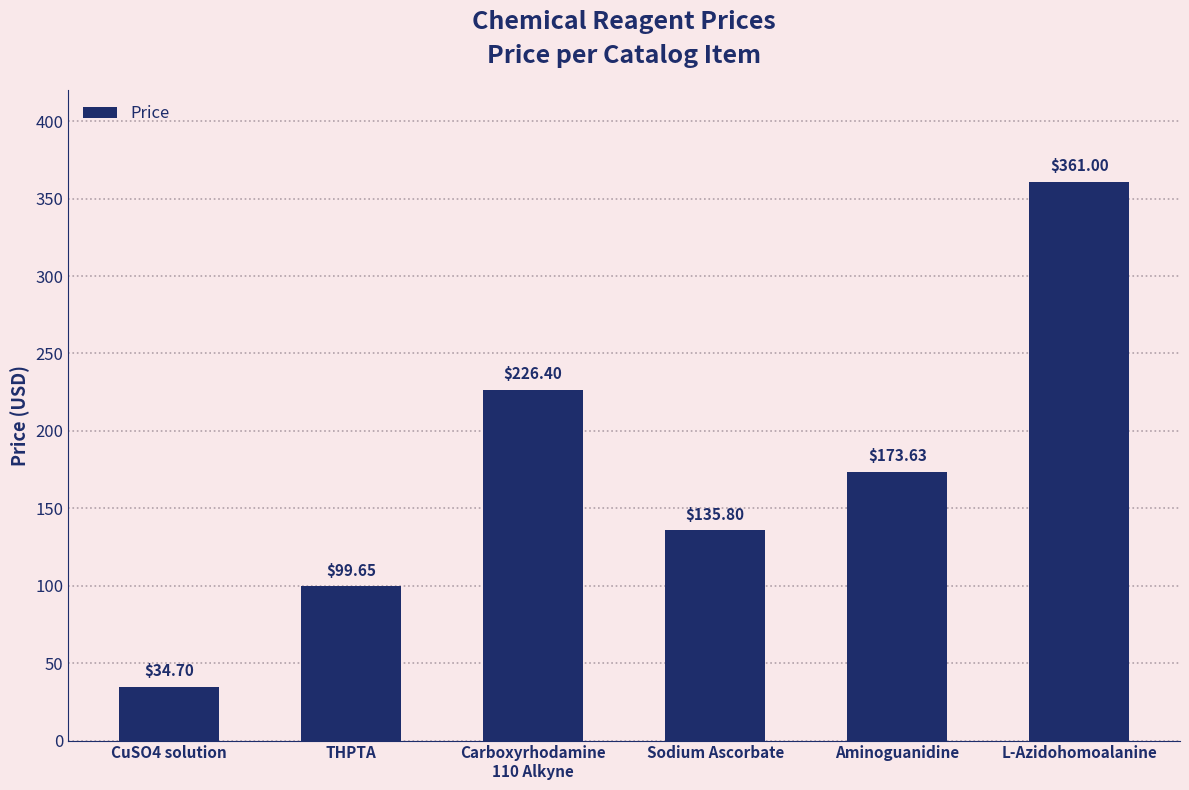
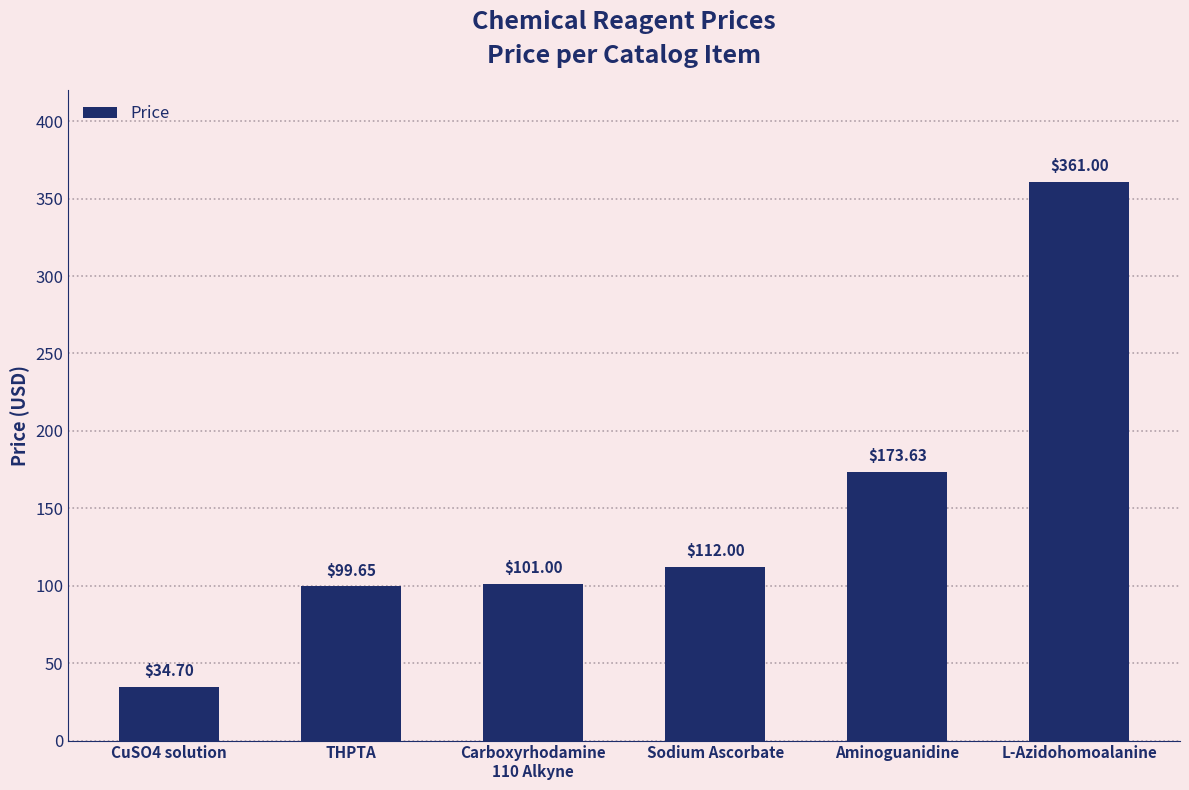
  {
    "CuSO4 solution": "$34.70",
    "THPTA": "$99.65",
-   "Carboxyrhodamine 110 Alkyne": "$226.40",
-   "Sodium Ascorbate": "$135.80",
+   "Carboxyrhodamine 110 Alkyne": "$101.00",
+   "Sodium Ascorbate": "$112.00",
    "Aminoguanidine": "$173.63",
    "L-Azidohomoalanine": "$361.00"
  }
